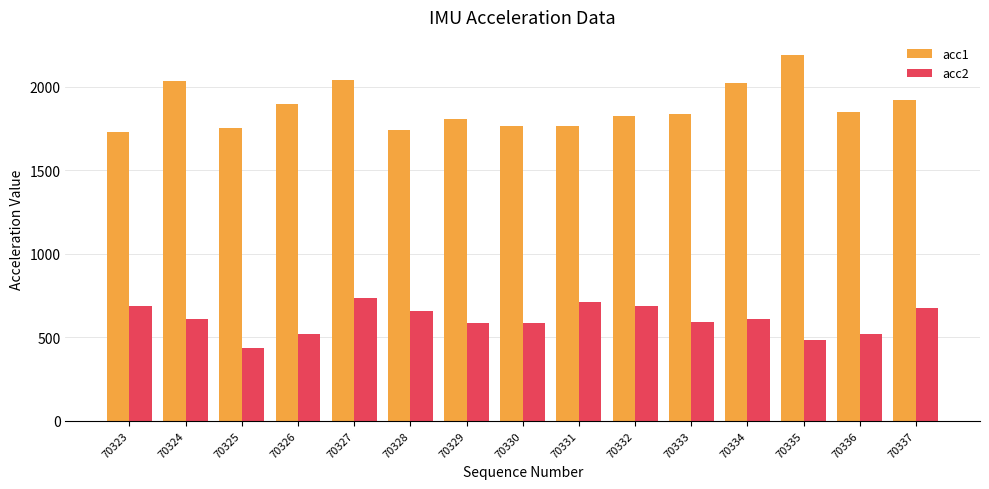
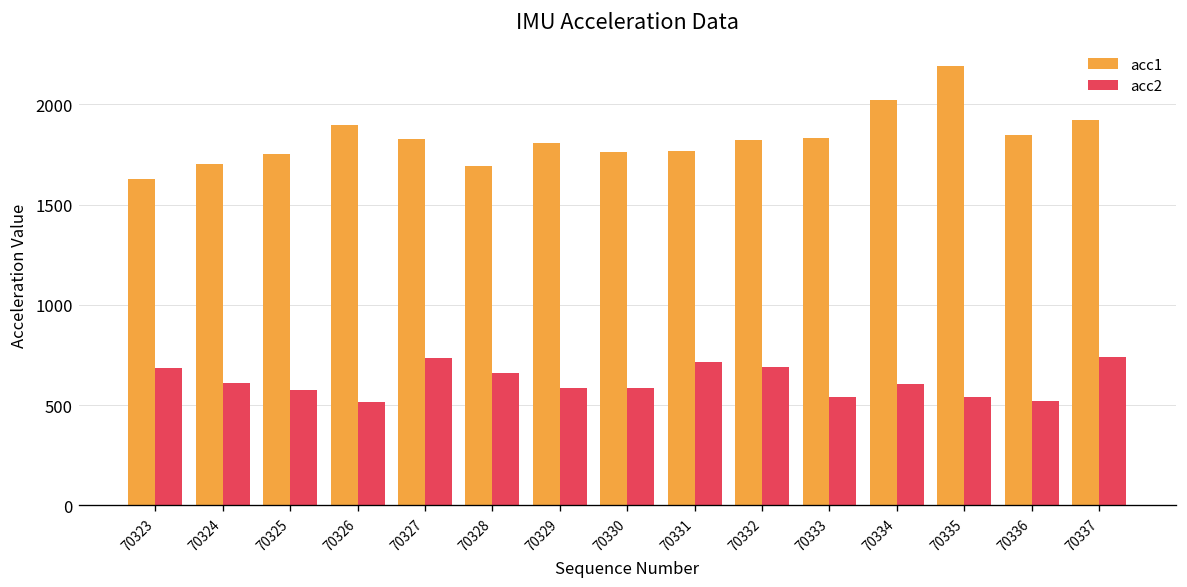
  {
    "acc1": {
-     "70323": 1730,
-     "70324": 2030,
+     "70323": 1630,
+     "70324": 1710,
      "70325": 1750,
      "70326": 1900,
-     "70327": 2040,
-     "70328": 1740,
+     "70327": 1830,
+     "70328": 1690,
      "70329": 1810,
      "70330": 1760,
      "70331": 1770,
      "70332": 1820,
      "70333": 1840,
      "70334": 2020,
      "70335": 2190,
      "70336": 1850,
      "70337": 1920
    },
    "acc2": {
      "70323": 690,
      "70324": 610,
-     "70325": 440,
+     "70325": 570,
      "70326": 520,
      "70327": 730,
      "70328": 660,
      "70329": 590,
      "70330": 590,
      "70331": 710,
      "70332": 690,
-     "70333": 590,
+     "70333": 540,
      "70334": 610,
-     "70335": 480,
+     "70335": 540,
      "70336": 520,
-     "70337": 670
+     "70337": 740
    }
  }
